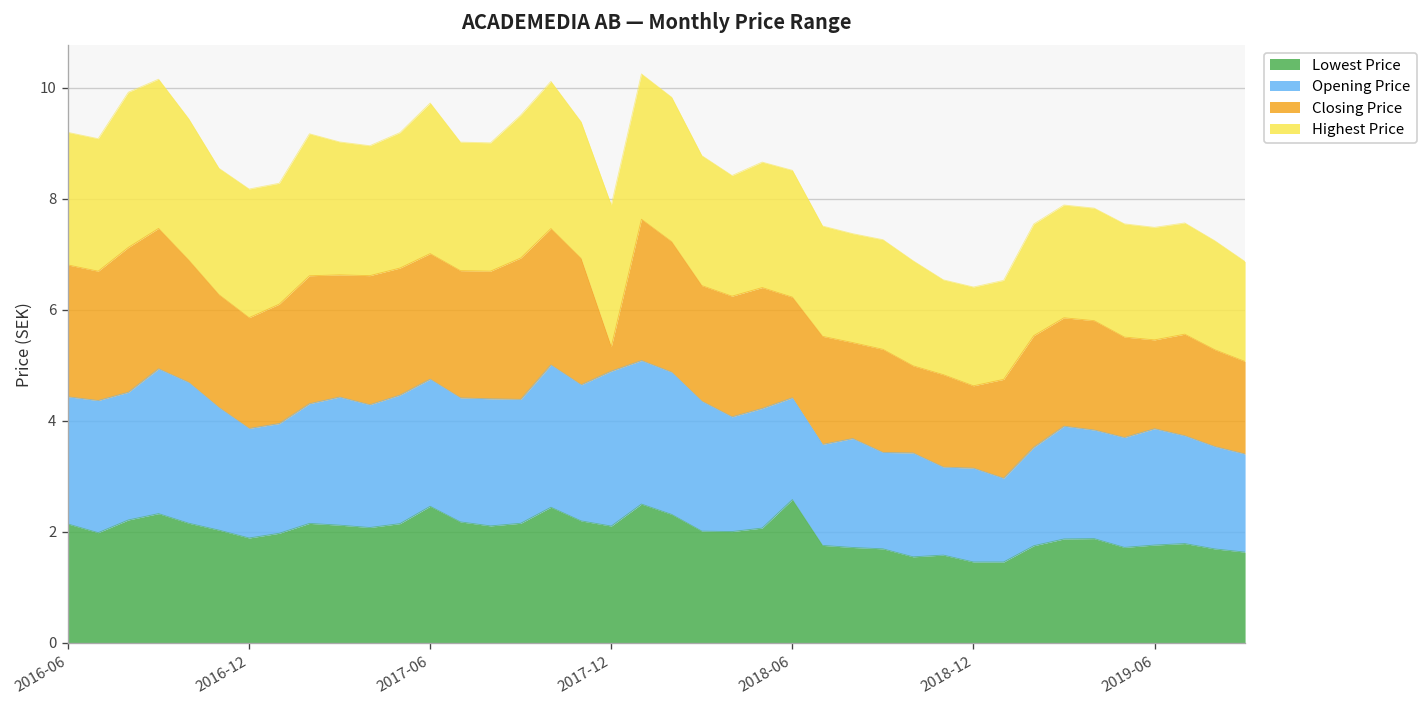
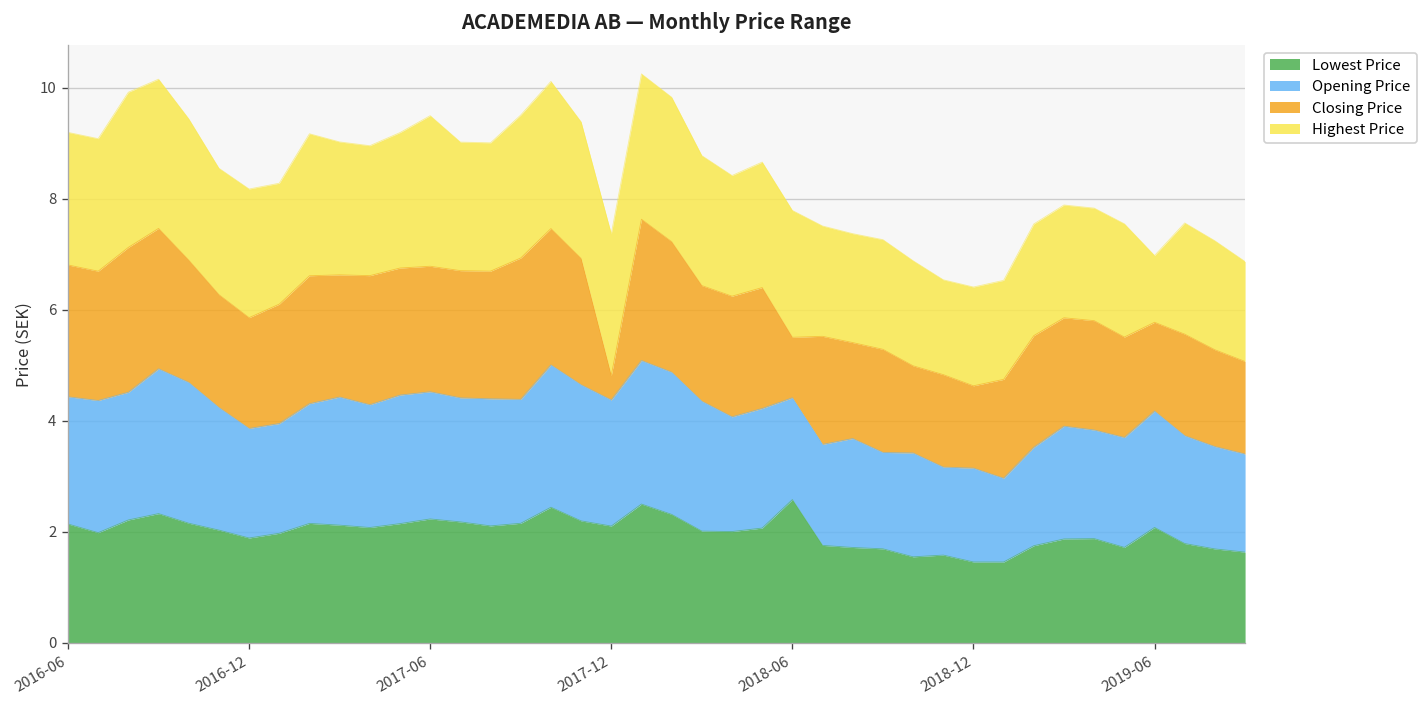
  {
    "Lowest Price": {
      "2016-06": 2.1,
      "2016-12": 1.9,
-     "2017-06": 2.5,
+     "2017-06": 2.2,
      "2017-12": 2.1,
      "2018-06": 2.6,
      "2018-12": 1.5,
-     "2019-06": 1.8
+     "2019-06": 2.1
    },
    "Opening Price": {
      "2016-06": 2.3,
      "2016-12": 2.0,
      "2017-06": 2.3,
-     "2017-12": 2.8,
+     "2017-12": 2.3,
      "2018-06": 1.8,
      "2018-12": 1.7,
      "2019-06": 2.1
    },
    "Closing Price": {
      "2016-06": 2.4,
      "2016-12": 2.0,
      "2017-06": 2.3,
      "2017-12": 0.4,
-     "2018-06": 1.8,
+     "2018-06": 1.1,
      "2018-12": 1.5,
      "2019-06": 1.6
    },
    "Highest Price": {
      "2016-06": 2.4,
      "2016-12": 2.3,
      "2017-06": 2.7,
      "2017-12": 2.6,
      "2018-06": 2.3,
      "2018-12": 1.8,
-     "2019-06": 2.0
+     "2019-06": 1.2
    }
  }
